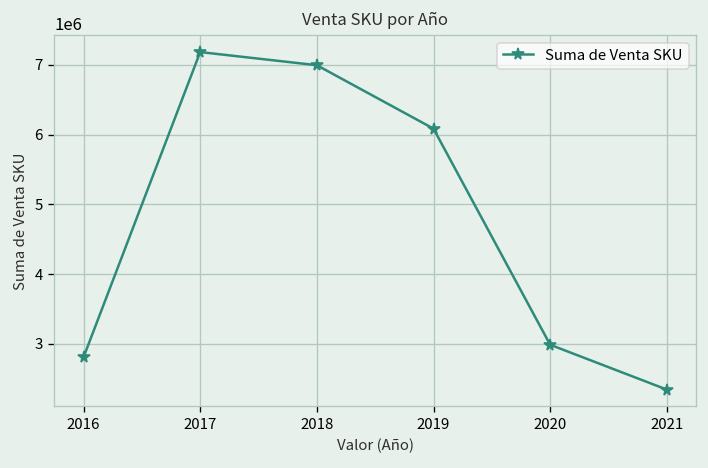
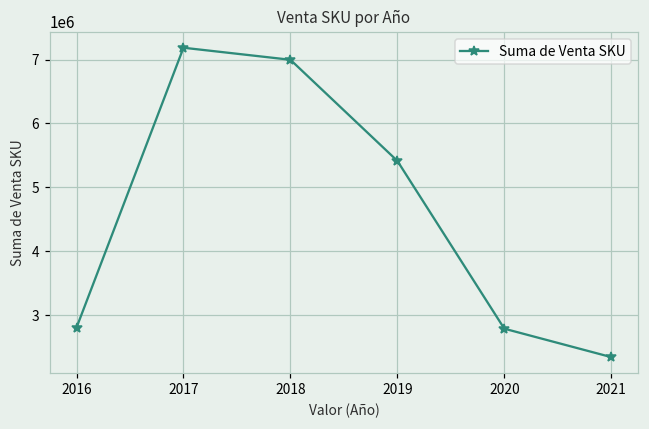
  {
    "2016": 2800000,
    "2017": 7200000,
    "2018": 7000000,
-   "2019": 6100000,
-   "2020": 3000000,
+   "2019": 5400000,
+   "2020": 2800000,
    "2021": 2300000
  }
